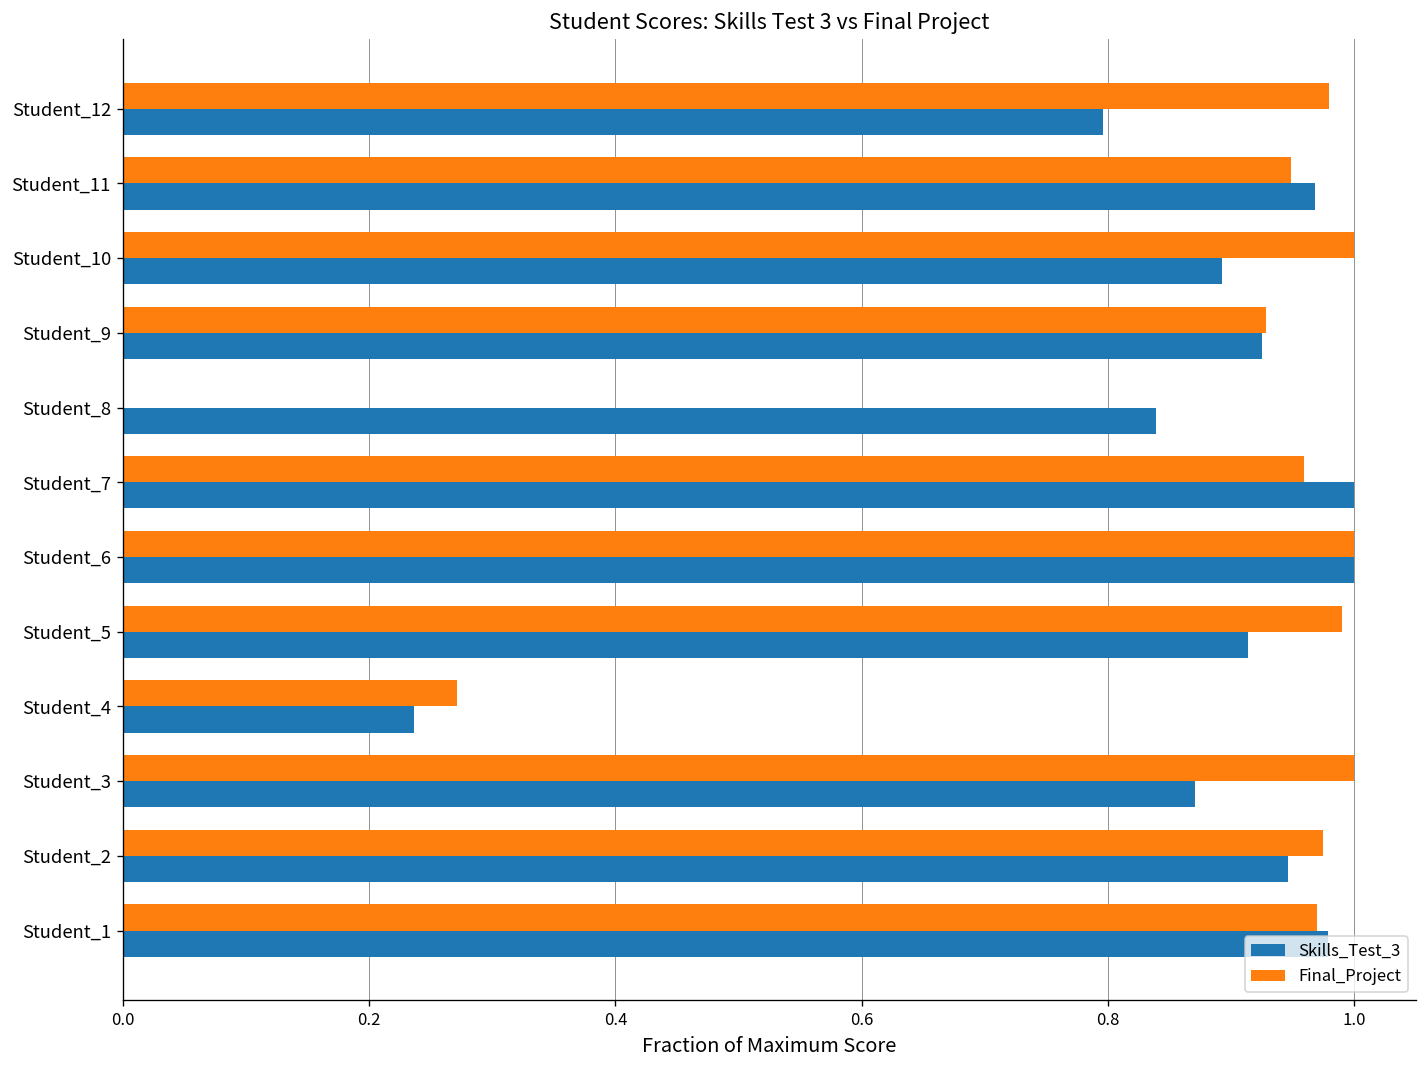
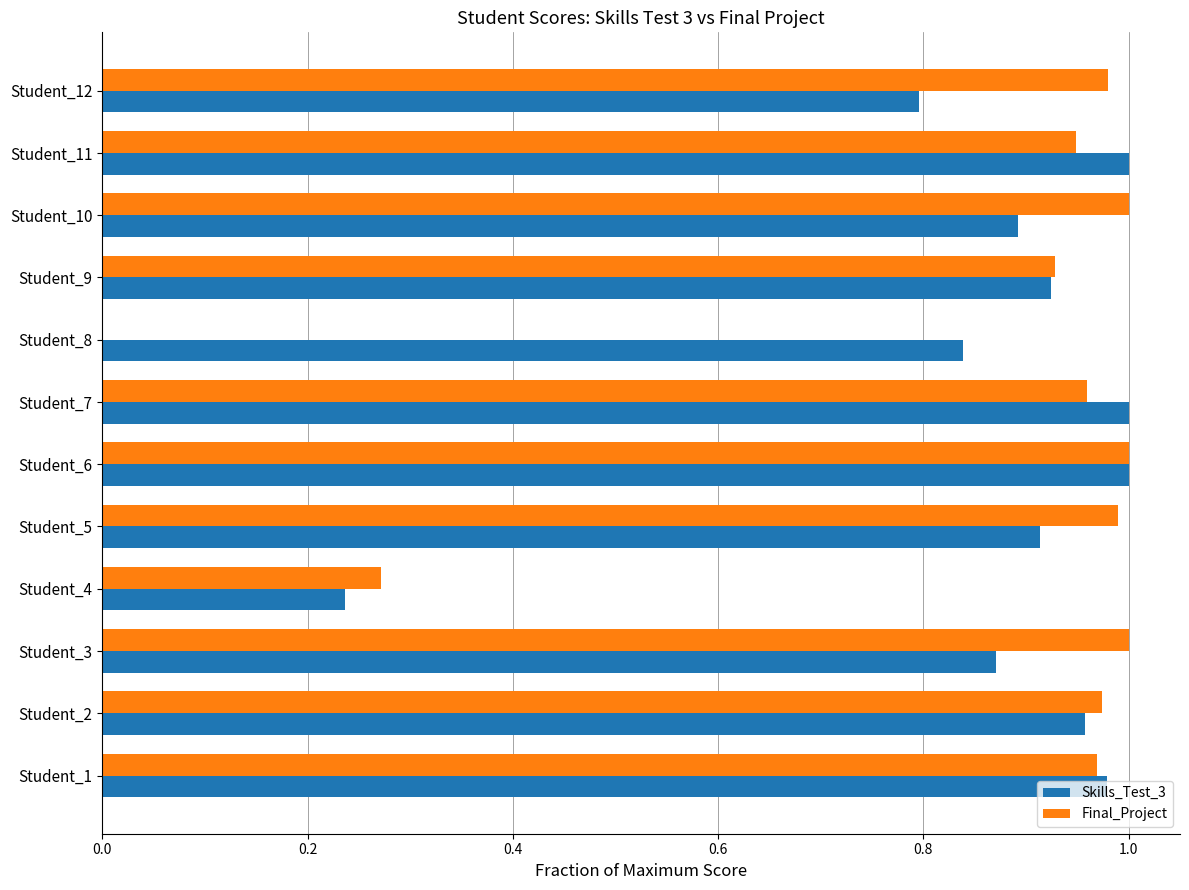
  {
    "Skills_Test_3": {
      "Student_12": 0.796,
-     "Student_11": 0.968,
+     "Student_11": 1.000,
      "Student_10": 0.892,
      "Student_9": 0.925,
      "Student_8": 0.839,
      "Student_7": 1.000,
      "Student_6": 1.000,
      "Student_5": 0.914,
      "Student_4": 0.237,
      "Student_3": 0.871,
-     "Student_2": 0.946
+     "Student_2": 0.957
    },
    "Final_Project": {
      "Student_12": 0.979,
      "Student_11": 0.949,
      "Student_10": 1.000,
      "Student_9": 0.928,
      "Student_8": 0.000,
      "Student_7": 0.959,
      "Student_6": 1.000,
      "Student_5": 0.990,
      "Student_4": 0.272,
      "Student_3": 1.000,
      "Student_2": 0.974,
      "Student_1": 0.969
    }
  }
